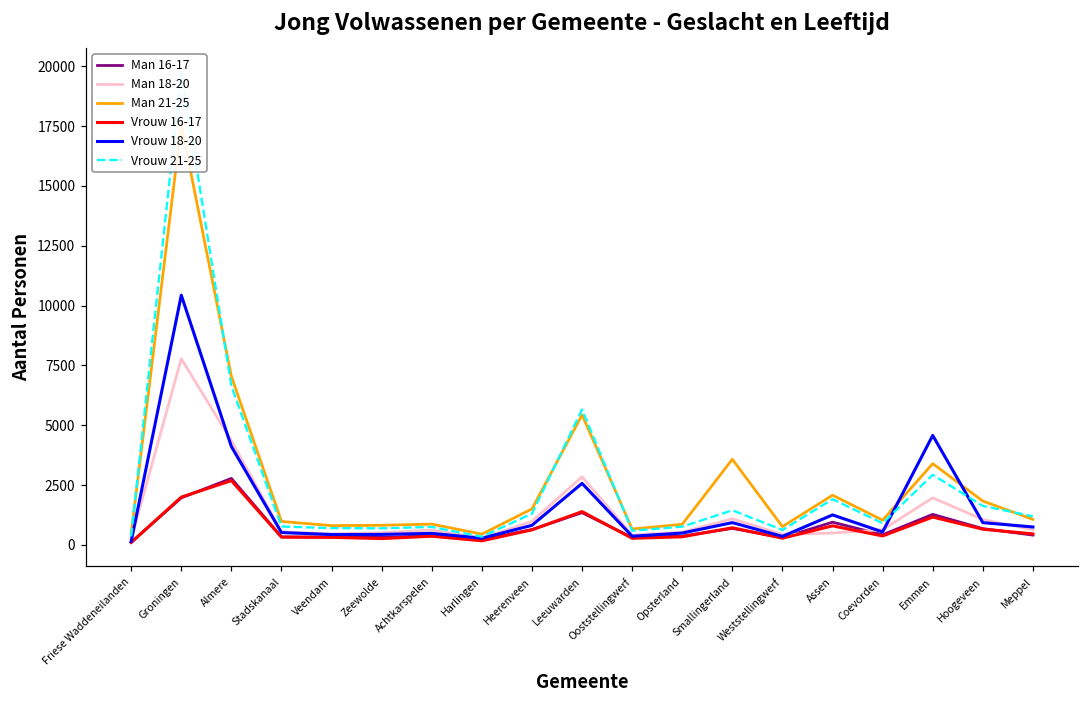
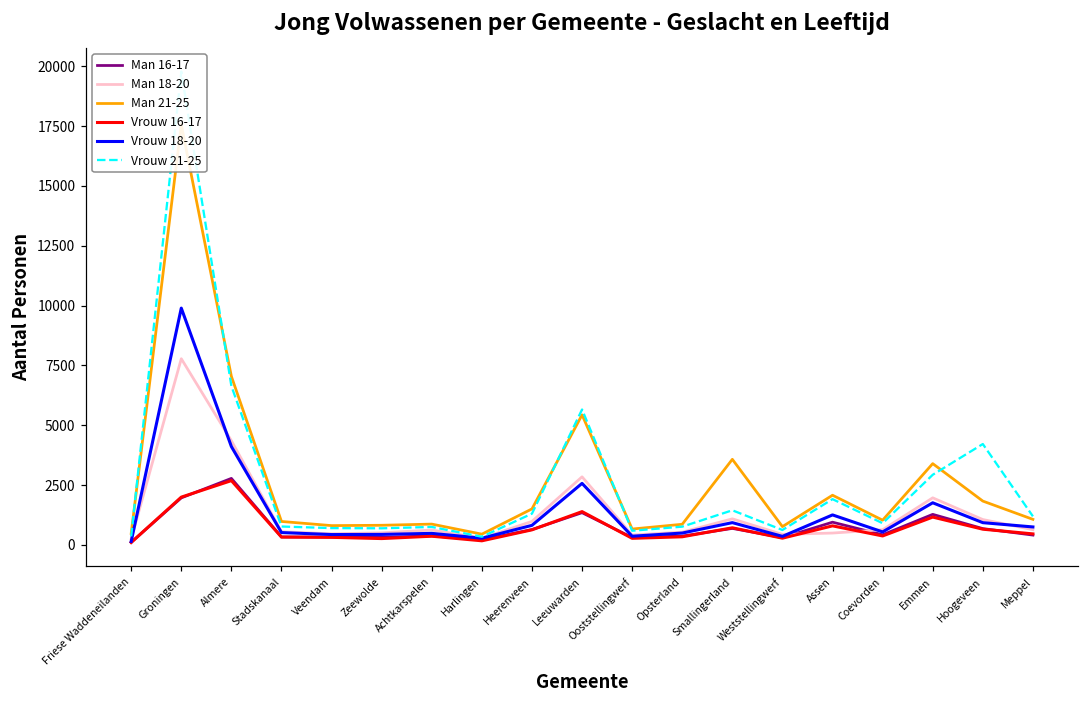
  {
    "Man 16-17": {
      "Assen": 900
    },
    "Man 18-20": {
      "Groningen": 7800,
      "Almere": 4400,
      "Achtkarspelen": 600,
      "Heerenveen": 1000,
      "Leeuwarden": 2800,
      "Smallingerland": 1100,
      "Assen": 500,
      "Emmen": 2000,
      "Hoogeveen": 1100
    },
    "Man 21-25": {
      "Friese Waddeneilanden": 500,
      "Almere": 7000,
      "Stadskanaal": 1000,
      "Zeewolde": 800,
      "Heerenveen": 1500,
      "Leeuwarden": 5400,
      "Smallingerland": 3600,
      "Weststellingwerf": 800,
      "Assen": 2100,
      "Coevorden": 1000,
      "Emmen": 3400,
      "Hoogeveen": 1800,
      "Meppel": 1100
    },
    "Vrouw 16-17": {
      "Assen": 800
    },
    "Vrouw 18-20": {
-     "Groningen": 10400,
+     "Groningen": 9900,
      "Almere": 4100,
      "Heerenveen": 800,
      "Leeuwarden": 2600,
      "Smallingerland": 900,
      "Assen": 1300,
-     "Emmen": 4600,
+     "Emmen": 1800,
      "Hoogeveen": 900
    },
    "Vrouw 21-25": {
      "Almere": 6600,
      "Stadskanaal": 800,
      "Zeewolde": 700,
      "Heerenveen": 1300,
      "Leeuwarden": 5700,
      "Smallingerland": 1400,
      "Weststellingwerf": 600,
      "Assen": 1900,
      "Coevorden": 900,
      "Emmen": 2900,
-     "Hoogeveen": 1600,
+     "Hoogeveen": 4200,
      "Meppel": 1200
    }
  }
